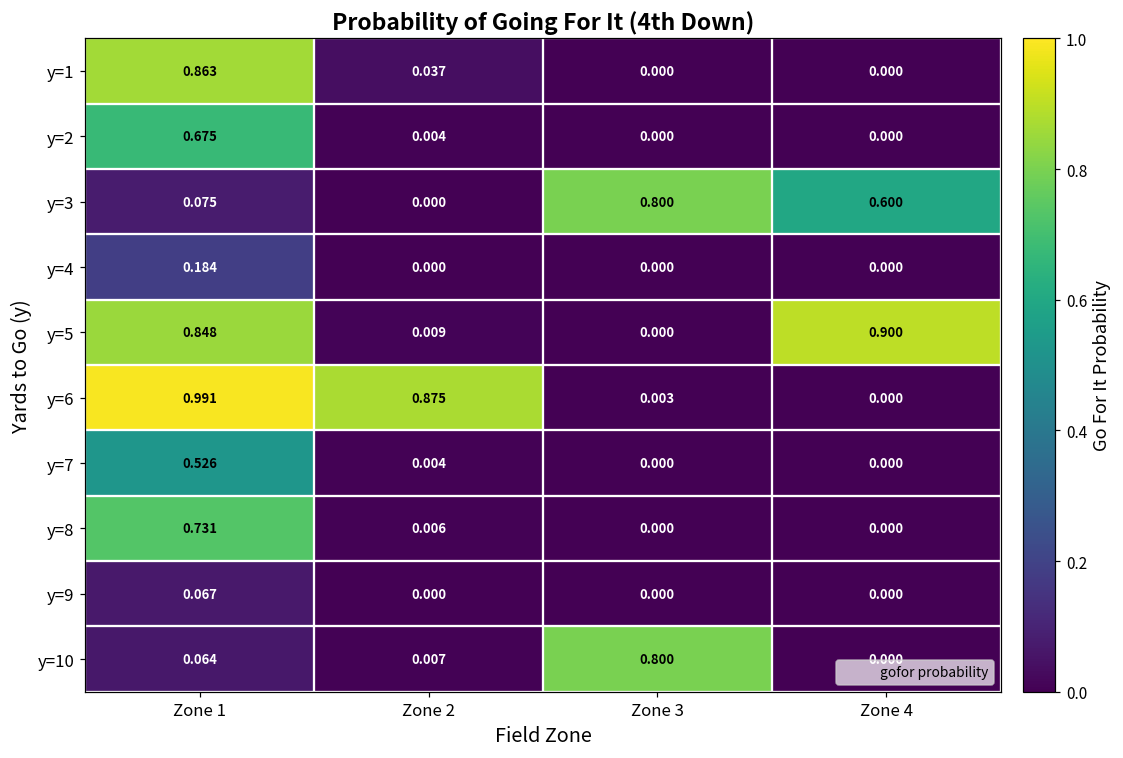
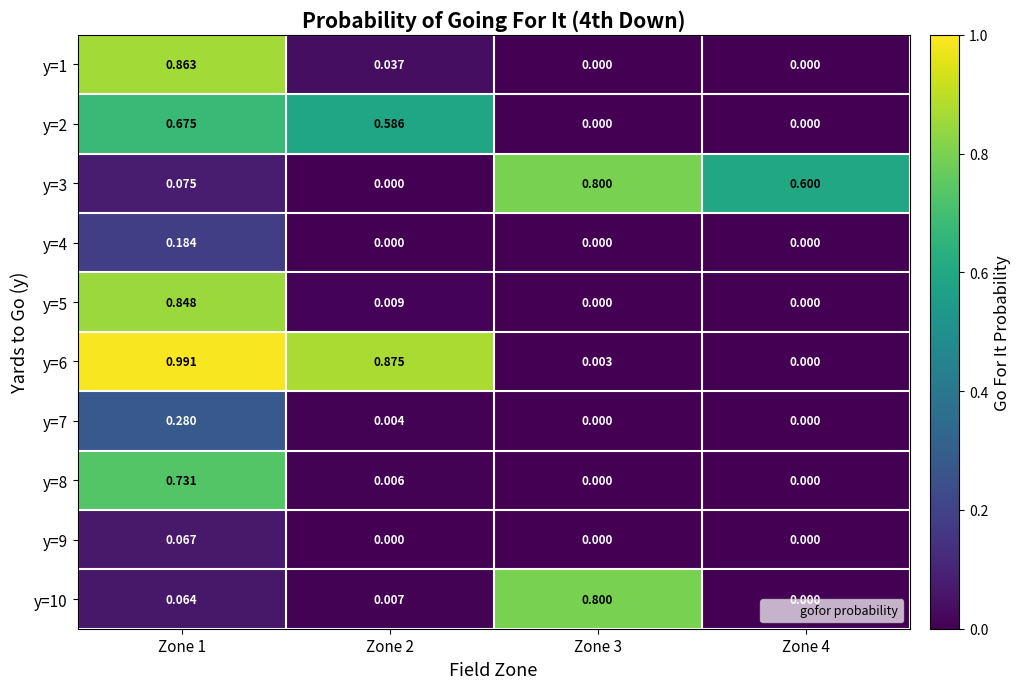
  {
    "y=1": {
      "Zone 1": 0.863,
      "Zone 2": 0.037,
      "Zone 3": 0.000,
      "Zone 4": 0.000
    },
    "y=2": {
      "Zone 1": 0.675,
-     "Zone 2": 0.004,
+     "Zone 2": 0.586,
      "Zone 3": 0.000,
      "Zone 4": 0.000
    },
    "y=3": {
      "Zone 1": 0.075,
      "Zone 2": 0.000,
      "Zone 3": 0.800,
      "Zone 4": 0.600
    },
    "y=4": {
      "Zone 1": 0.184,
      "Zone 2": 0.000,
      "Zone 3": 0.000,
      "Zone 4": 0.000
    },
    "y=5": {
      "Zone 1": 0.848,
      "Zone 2": 0.009,
      "Zone 3": 0.000,
-     "Zone 4": 0.900
+     "Zone 4": 0.000
    },
    "y=6": {
      "Zone 1": 0.991,
      "Zone 2": 0.875,
      "Zone 3": 0.003,
      "Zone 4": 0.000
    },
    "y=7": {
-     "Zone 1": 0.526,
+     "Zone 1": 0.280,
      "Zone 2": 0.004,
      "Zone 3": 0.000,
      "Zone 4": 0.000
    },
    "y=8": {
      "Zone 1": 0.731,
      "Zone 2": 0.006,
      "Zone 3": 0.000,
      "Zone 4": 0.000
    },
    "y=9": {
      "Zone 1": 0.067,
      "Zone 2": 0.000,
      "Zone 3": 0.000,
      "Zone 4": 0.000
    },
    "y=10": {
      "Zone 1": 0.064,
      "Zone 2": 0.007,
      "Zone 3": 0.800
    }
  }
